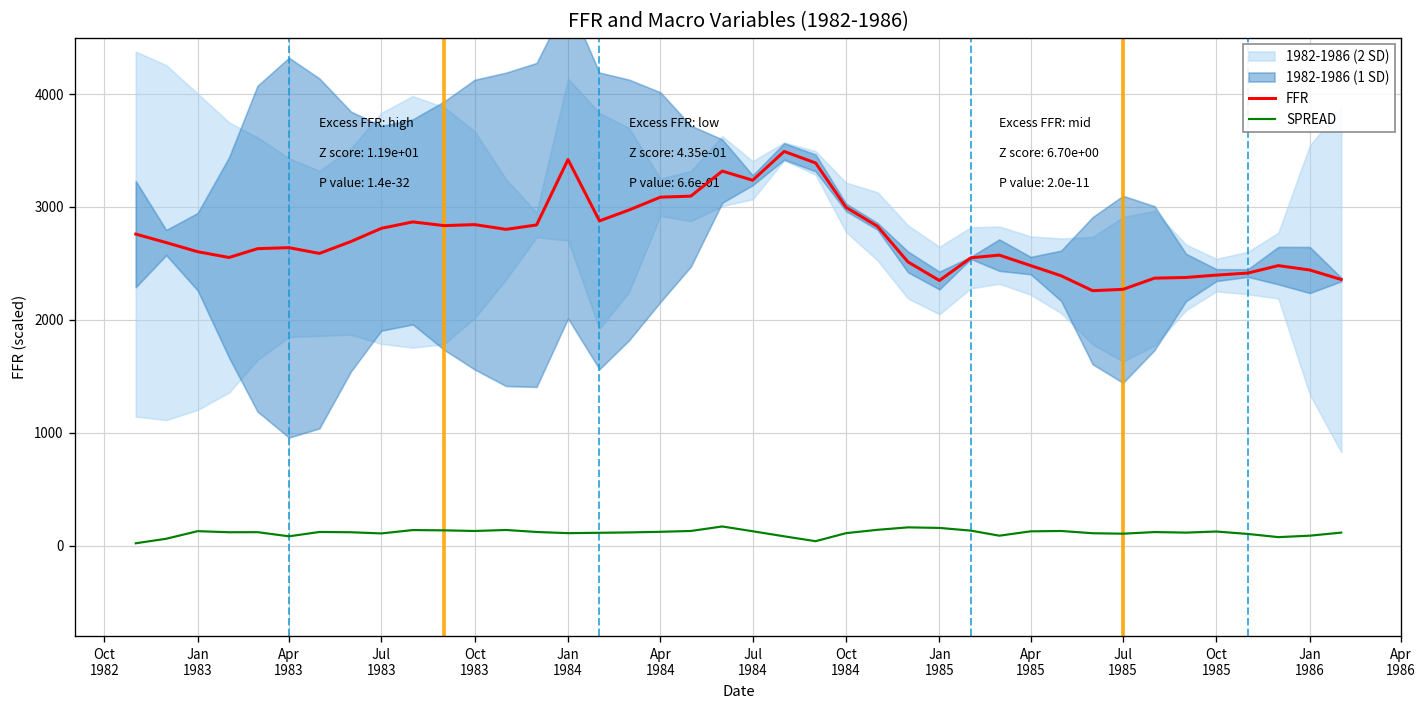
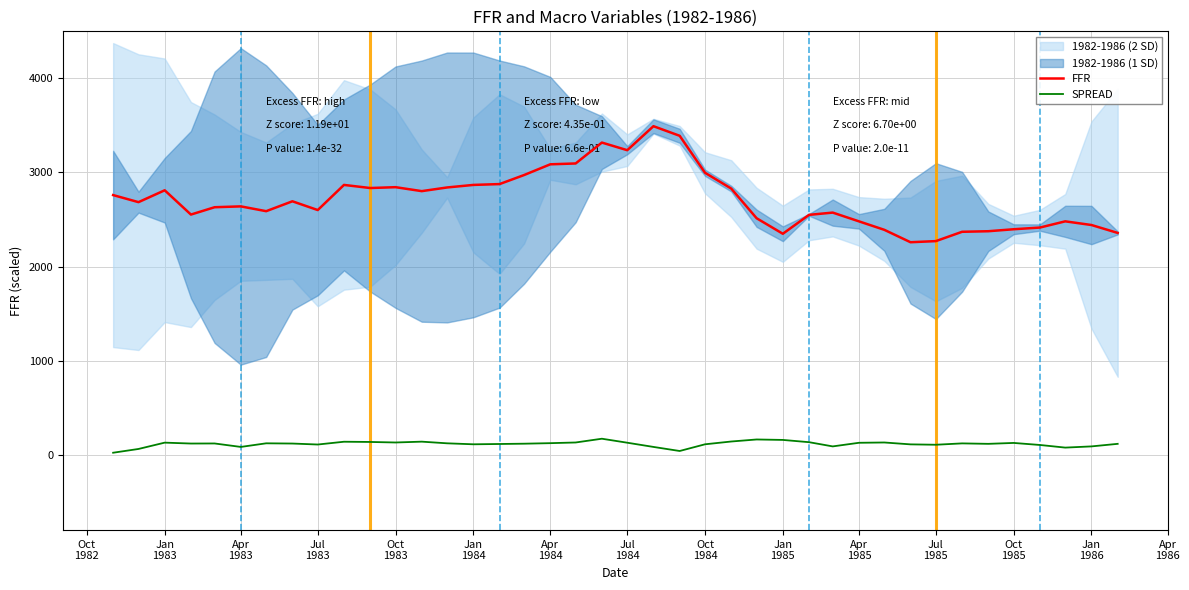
  {
    "FFR": {
-     "Jan 1983": 2600,
+     "Jan 1983": 2800,
      "Apr 1983": 2600,
-     "Jul 1983": 2800,
+     "Jul 1983": 2600,
      "Oct 1983": 2800,
-     "Jan 1984": 3400,
+     "Jan 1984": 2900,
      "Apr 1984": 3100,
      "Jul 1984": 3200,
      "Oct 1984": 3000,
      "Jan 1985": 2300,
      "Apr 1985": 2500,
      "Jul 1985": 2300,
      "Oct 1985": 2400,
      "Jan 1986": 2400
    },
    "SPREAD": {
      "Jan 1983": 100,
      "Apr 1983": 100,
      "Jul 1983": 100,
      "Oct 1983": 100,
      "Jan 1984": 100,
      "Apr 1984": 100,
      "Jul 1984": 100,
      "Oct 1984": 100,
      "Jan 1985": 200,
      "Apr 1985": 100,
      "Jul 1985": 100,
      "Oct 1985": 100,
      "Jan 1986": 100
    }
  }
